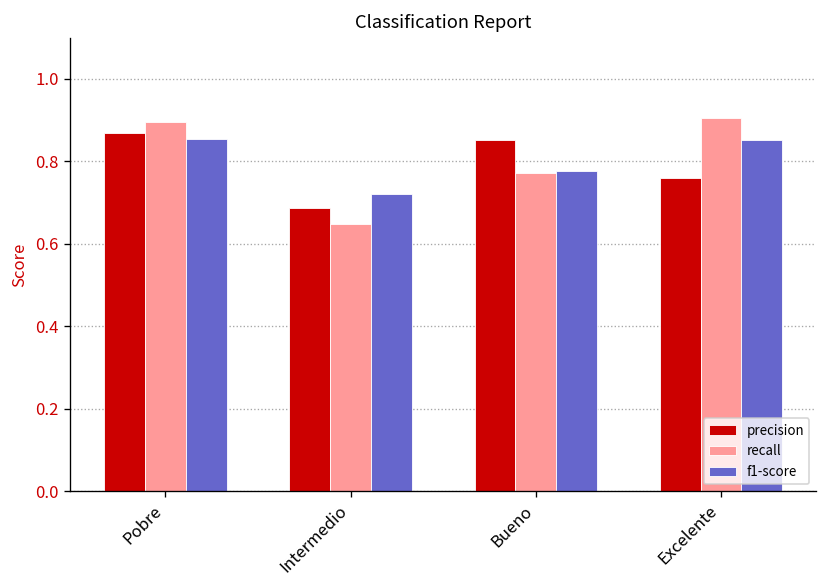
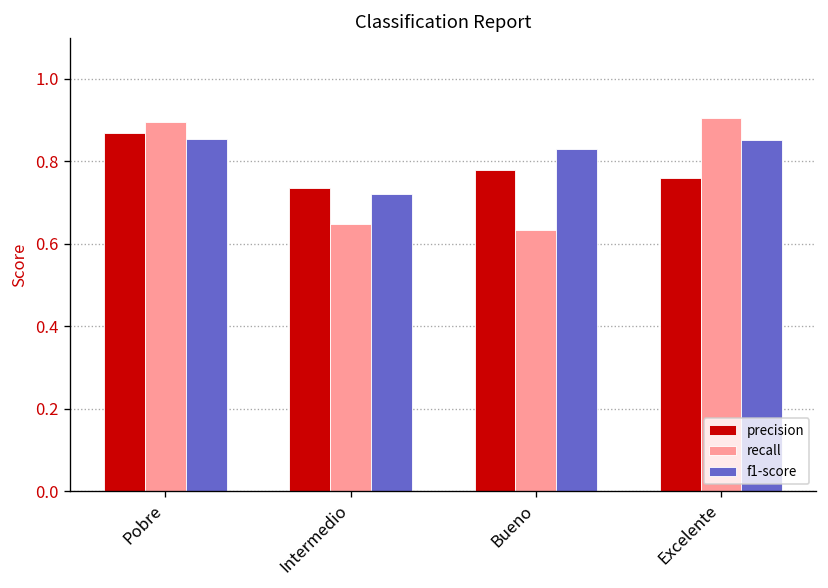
  {
    "precision": {
      "Pobre": 0.87,
-     "Intermedio": 0.69,
-     "Bueno": 0.85,
+     "Intermedio": 0.74,
+     "Bueno": 0.78,
      "Excelente": 0.76
    },
    "recall": {
      "Pobre": 0.90,
      "Intermedio": 0.65,
-     "Bueno": 0.77,
+     "Bueno": 0.63,
      "Excelente": 0.90
    },
    "f1-score": {
      "Pobre": 0.85,
      "Intermedio": 0.72,
-     "Bueno": 0.78,
+     "Bueno": 0.83,
      "Excelente": 0.85
    }
  }
